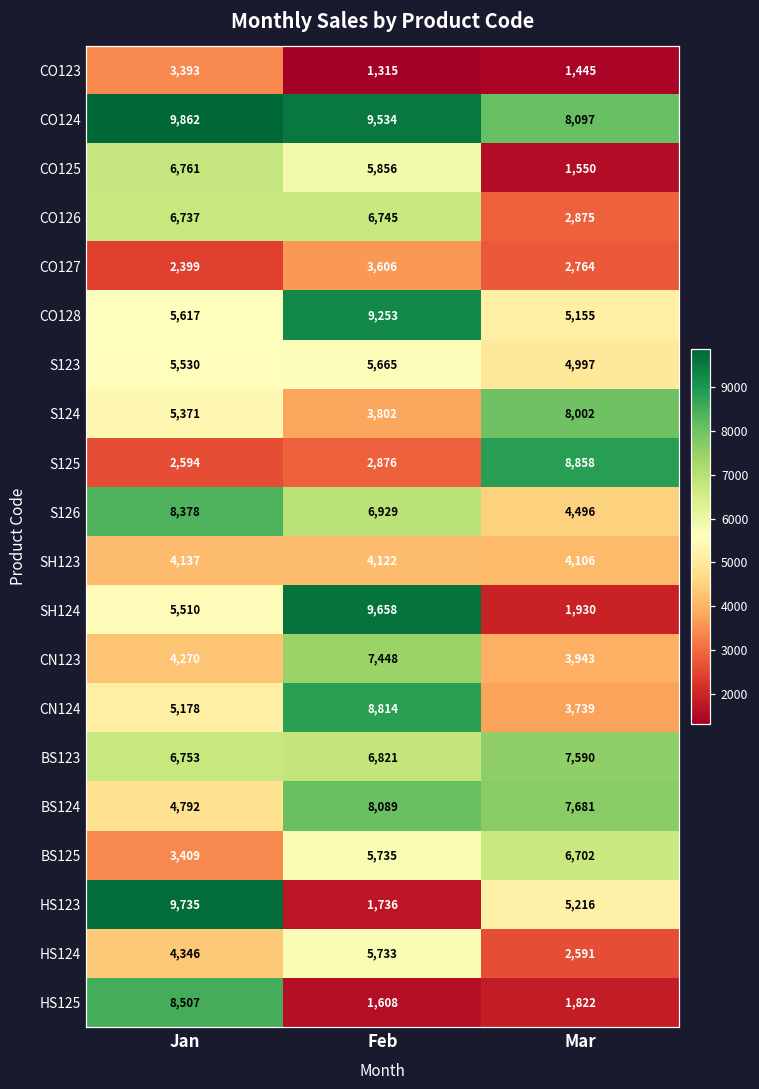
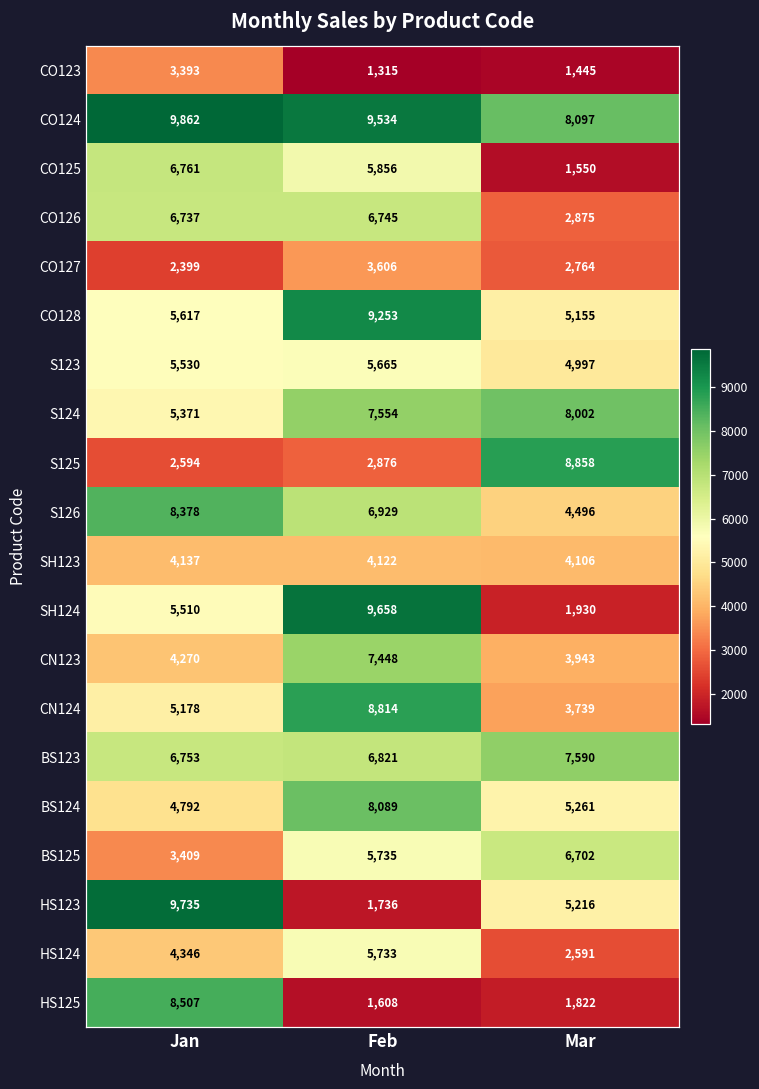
  {
    "CO123": {
      "Jan": "3,393",
      "Feb": "1,315",
      "Mar": "1,445"
    },
    "CO124": {
      "Jan": "9,862",
      "Feb": "9,534",
      "Mar": "8,097"
    },
    "CO125": {
      "Jan": "6,761",
      "Feb": "5,856",
      "Mar": "1,550"
    },
    "CO126": {
      "Jan": "6,737",
      "Feb": "6,745",
      "Mar": "2,875"
    },
    "CO127": {
      "Jan": "2,399",
      "Feb": "3,606",
      "Mar": "2,764"
    },
    "CO128": {
      "Jan": "5,617",
      "Feb": "9,253",
      "Mar": "5,155"
    },
    "S123": {
      "Jan": "5,530",
      "Feb": "5,665",
      "Mar": "4,997"
    },
    "S124": {
      "Jan": "5,371",
-     "Feb": "3,802",
+     "Feb": "7,554",
      "Mar": "8,002"
    },
    "S125": {
      "Jan": "2,594",
      "Feb": "2,876",
      "Mar": "8,858"
    },
    "S126": {
      "Jan": "8,378",
      "Feb": "6,929",
      "Mar": "4,496"
    },
    "SH123": {
      "Jan": "4,137",
      "Feb": "4,122",
      "Mar": "4,106"
    },
    "SH124": {
      "Jan": "5,510",
      "Feb": "9,658",
      "Mar": "1,930"
    },
    "CN123": {
      "Jan": "4,270",
      "Feb": "7,448",
      "Mar": "3,943"
    },
    "CN124": {
      "Jan": "5,178",
      "Feb": "8,814",
      "Mar": "3,739"
    },
    "BS123": {
      "Jan": "6,753",
      "Feb": "6,821",
      "Mar": "7,590"
    },
    "BS124": {
      "Jan": "4,792",
      "Feb": "8,089",
-     "Mar": "7,681"
+     "Mar": "5,261"
    },
    "BS125": {
      "Jan": "3,409",
      "Feb": "5,735",
      "Mar": "6,702"
    },
    "HS123": {
      "Jan": "9,735",
      "Feb": "1,736",
      "Mar": "5,216"
    },
    "HS124": {
      "Jan": "4,346",
      "Feb": "5,733",
      "Mar": "2,591"
    },
    "HS125": {
      "Jan": "8,507",
      "Feb": "1,608",
      "Mar": "1,822"
    }
  }
